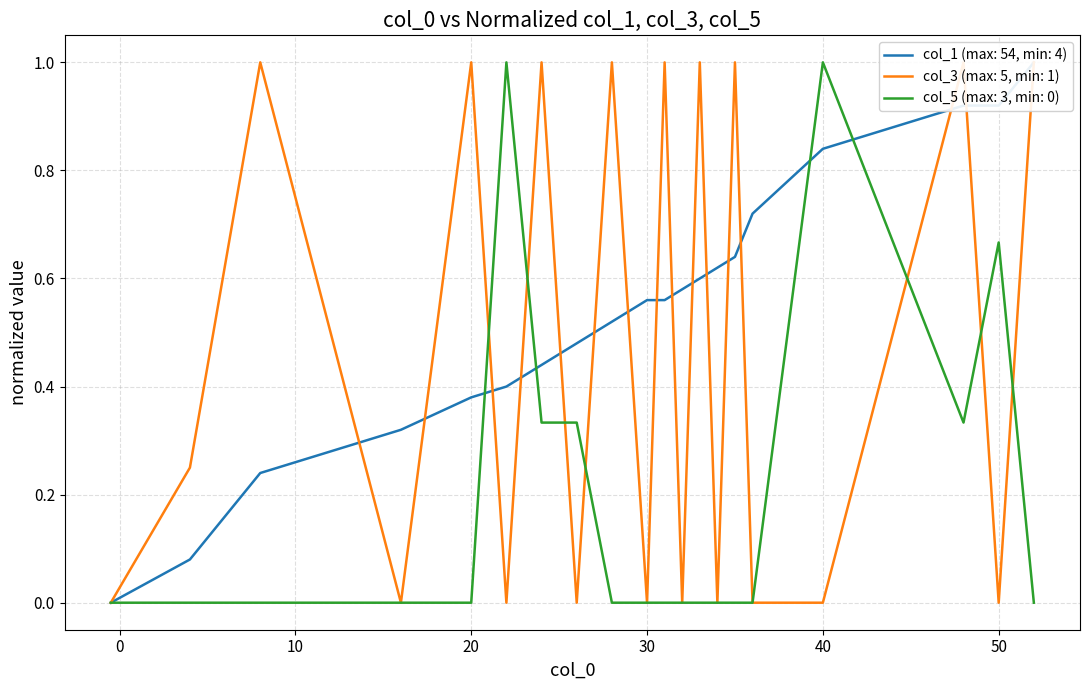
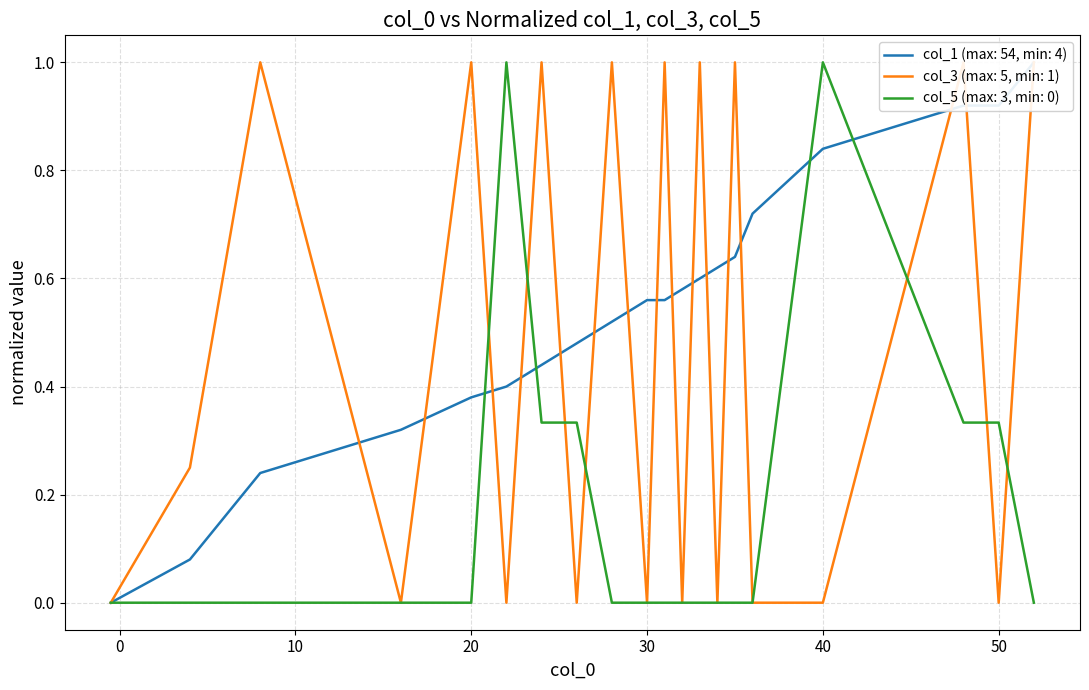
  {
    "col_1 (max: 54, min: 4)": {
      "20": 0.38,
      "30": 0.56,
      "40": 0.84
    },
    "col_3 (max: 5, min: 1)": {
      "20": 1.00,
      "40": 0.00,
      "50": 0.00
    },
    "col_5 (max: 3, min: 0)": {
      "20": 0.00,
      "40": 1.00,
-     "50": 0.67
+     "50": 0.33
    }
  }
